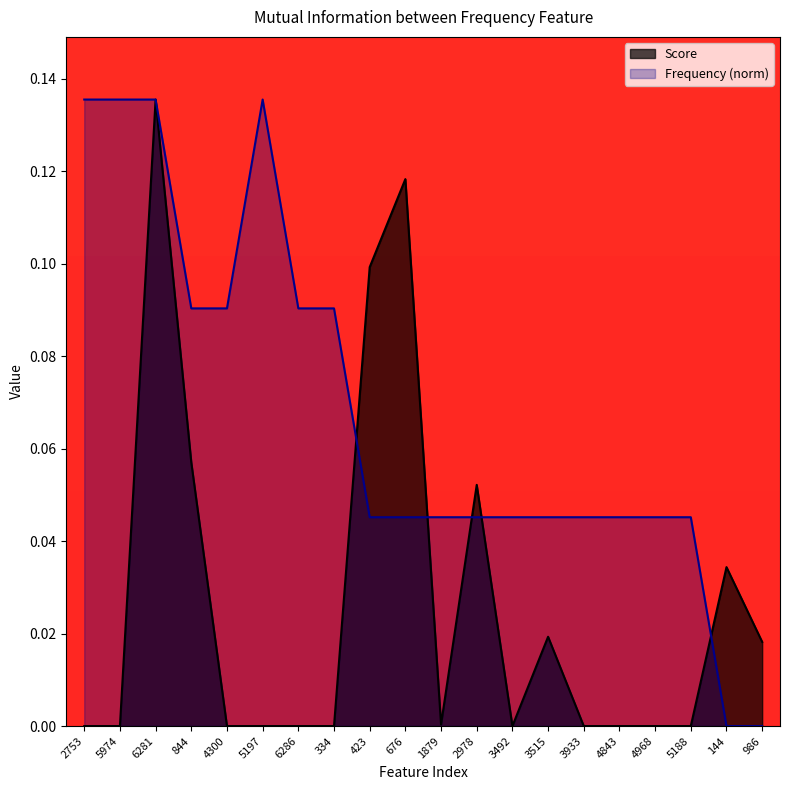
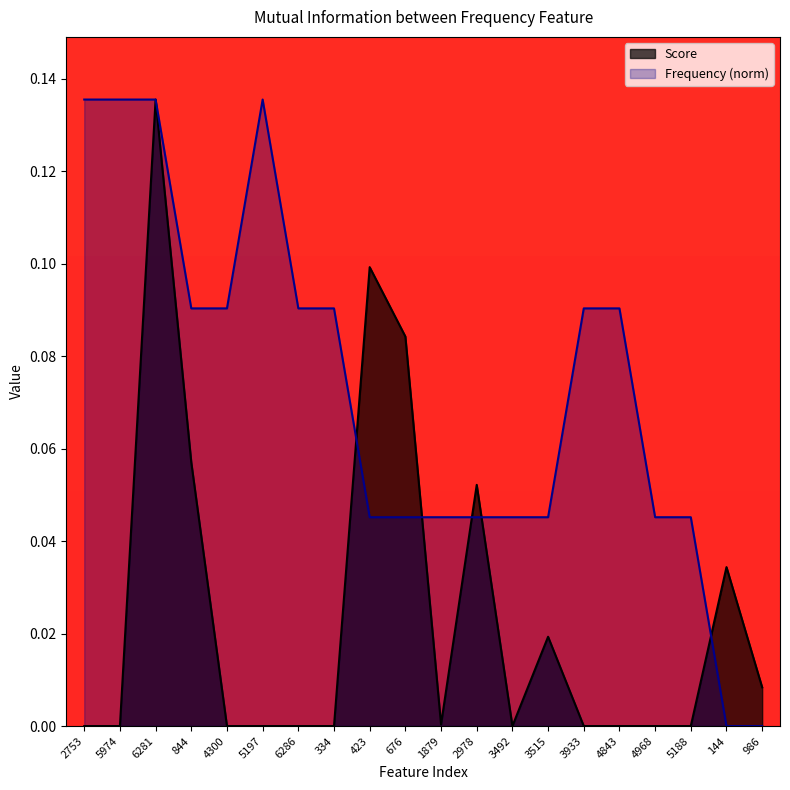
  {
    "Score": {
      "2753": 0.000,
      "5974": 0.000,
      "844": 0.057,
      "4300": 0.000,
      "5197": 0.000,
      "6286": 0.000,
      "334": 0.000,
      "423": 0.099,
-     "676": 0.118,
+     "676": 0.084,
      "1879": 0.000,
      "2978": 0.052,
      "3492": 0.000,
      "3515": 0.019,
      "3933": 0.000,
      "4843": 0.000,
      "4968": 0.000,
      "5188": 0.000,
      "144": 0.034,
-     "986": 0.018
+     "986": 0.008
    },
    "Frequency (norm)": {
      "2753": 0.135,
      "5974": 0.135,
      "844": 0.090,
      "4300": 0.090,
      "5197": 0.135,
      "6286": 0.090,
      "334": 0.090,
      "423": 0.045,
      "676": 0.045,
      "1879": 0.045,
      "2978": 0.045,
      "3492": 0.045,
      "3515": 0.045,
-     "3933": 0.045,
-     "4843": 0.045,
+     "3933": 0.090,
+     "4843": 0.090,
      "4968": 0.045,
      "5188": 0.045,
      "144": 0.000,
      "986": 0.000
    }
  }
